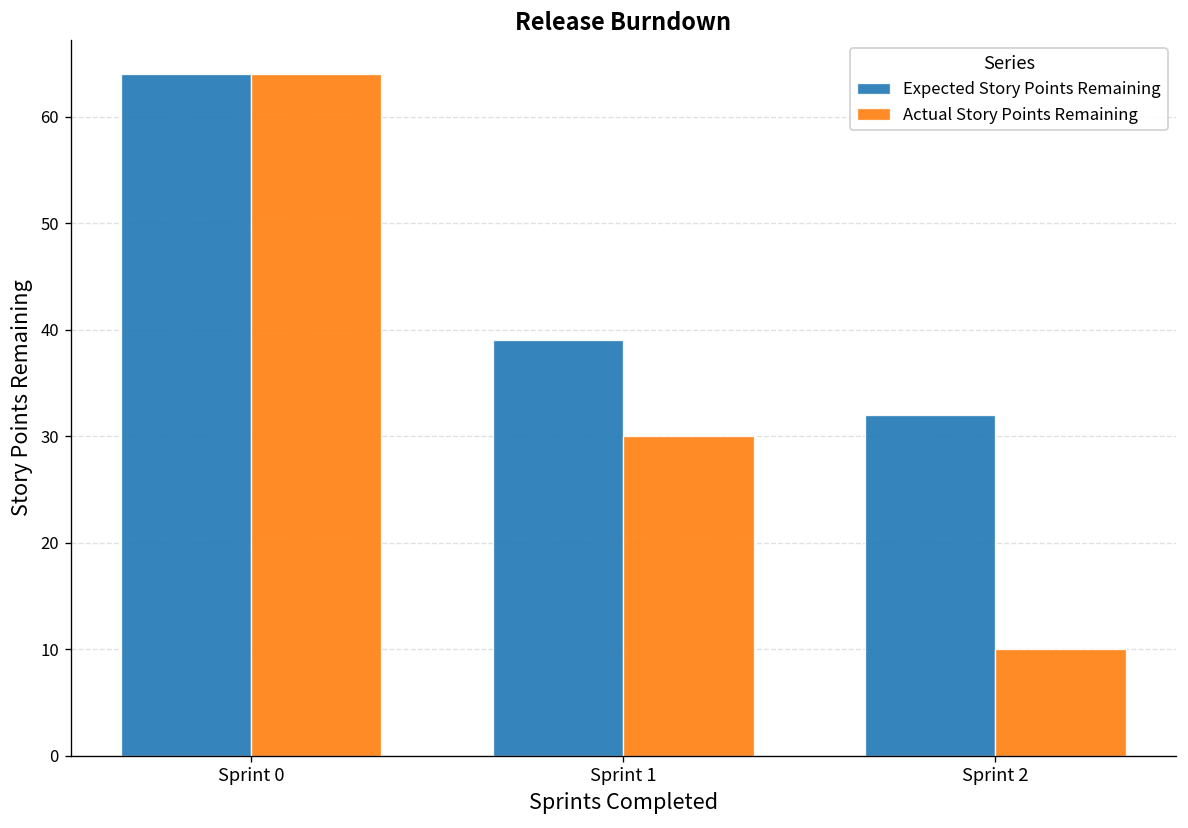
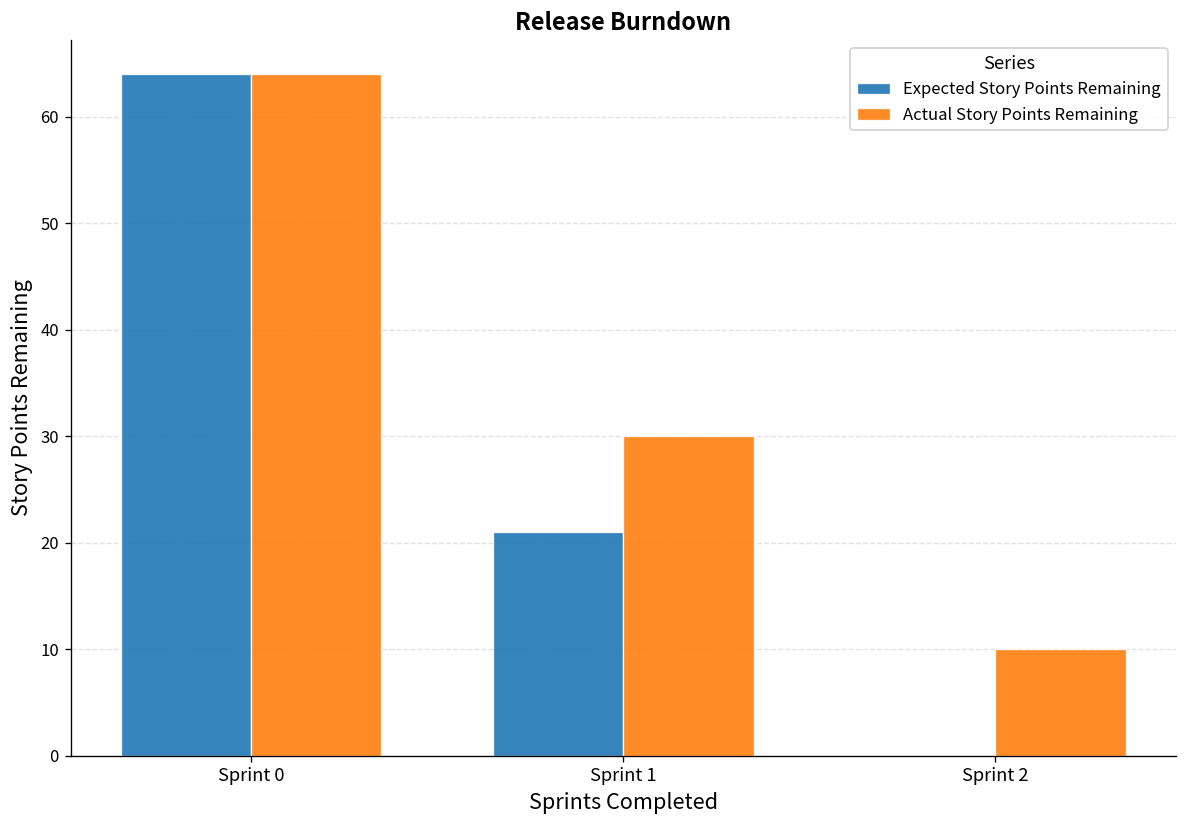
  {
    "Expected Story Points Remaining": {
      "Sprint 0": 64,
-     "Sprint 1": 39,
-     "Sprint 2": 32
+     "Sprint 1": 21,
+     "Sprint 2": 0
    },
    "Actual Story Points Remaining": {
      "Sprint 0": 64,
      "Sprint 1": 30,
      "Sprint 2": 10
    }
  }
